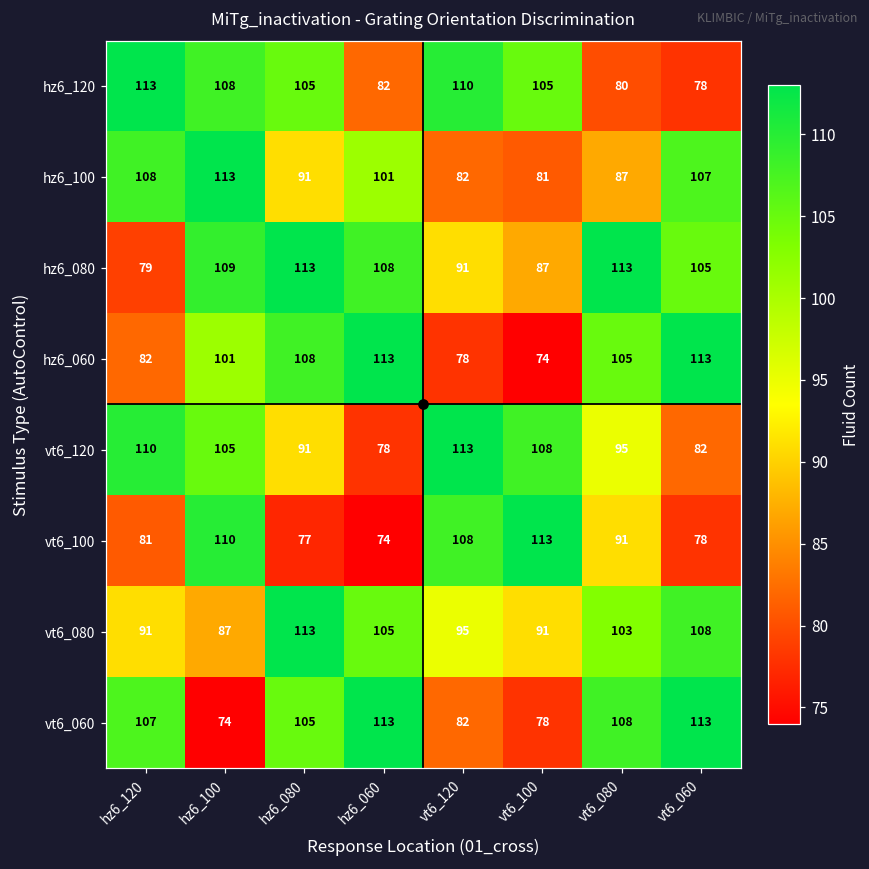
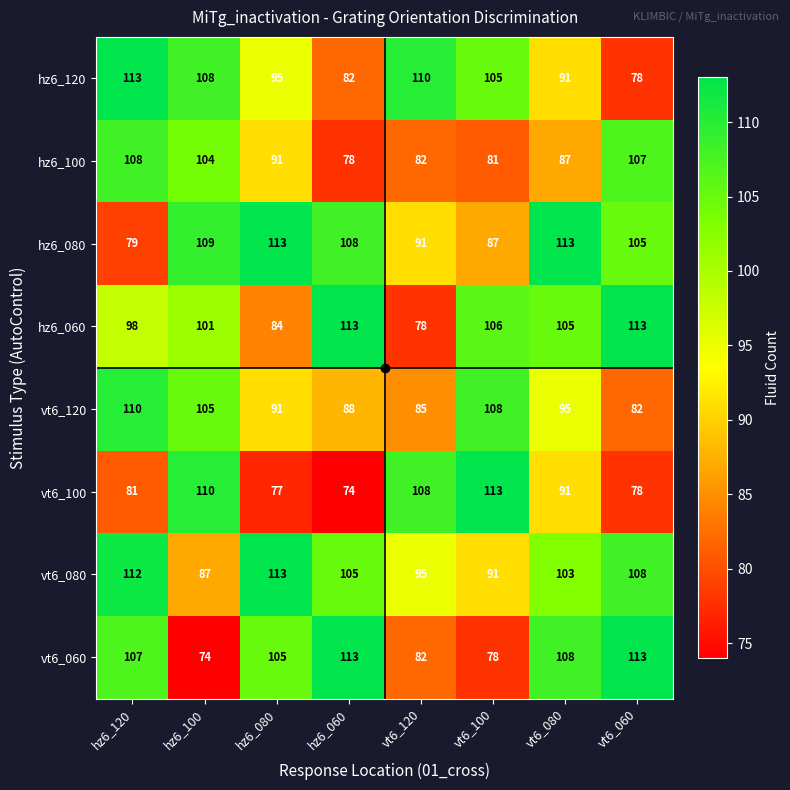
  {
    "hz6_120": {
      "hz6_120": 113,
      "hz6_100": 108,
-     "hz6_080": 105,
+     "hz6_080": 95,
      "hz6_060": 82,
      "vt6_120": 110,
      "vt6_100": 105,
-     "vt6_080": 80,
+     "vt6_080": 91,
      "vt6_060": 78
    },
    "hz6_100": {
      "hz6_120": 108,
-     "hz6_100": 113,
+     "hz6_100": 104,
      "hz6_080": 91,
-     "hz6_060": 101,
+     "hz6_060": 78,
      "vt6_120": 82,
      "vt6_100": 81,
      "vt6_080": 87,
      "vt6_060": 107
    },
    "hz6_080": {
      "hz6_120": 79,
      "hz6_100": 109,
      "hz6_080": 113,
      "hz6_060": 108,
      "vt6_120": 91,
      "vt6_100": 87,
      "vt6_080": 113,
      "vt6_060": 105
    },
    "hz6_060": {
-     "hz6_120": 82,
+     "hz6_120": 98,
      "hz6_100": 101,
-     "hz6_080": 108,
+     "hz6_080": 84,
      "hz6_060": 113,
      "vt6_120": 78,
-     "vt6_100": 74,
+     "vt6_100": 106,
      "vt6_080": 105,
      "vt6_060": 113
    },
    "vt6_120": {
      "hz6_120": 110,
      "hz6_100": 105,
      "hz6_080": 91,
-     "hz6_060": 78,
-     "vt6_120": 113,
+     "hz6_060": 88,
+     "vt6_120": 85,
      "vt6_100": 108,
      "vt6_080": 95,
      "vt6_060": 82
    },
    "vt6_100": {
      "hz6_120": 81,
      "hz6_100": 110,
      "hz6_080": 77,
      "hz6_060": 74,
      "vt6_120": 108,
      "vt6_100": 113,
      "vt6_080": 91,
      "vt6_060": 78
    },
    "vt6_080": {
-     "hz6_120": 91,
+     "hz6_120": 112,
      "hz6_100": 87,
      "hz6_080": 113,
      "hz6_060": 105,
      "vt6_120": 95,
      "vt6_100": 91,
      "vt6_080": 103,
      "vt6_060": 108
    },
    "vt6_060": {
      "hz6_120": 107,
      "hz6_100": 74,
      "hz6_080": 105,
      "hz6_060": 113,
      "vt6_120": 82,
      "vt6_100": 78,
      "vt6_080": 108,
      "vt6_060": 113
    }
  }
